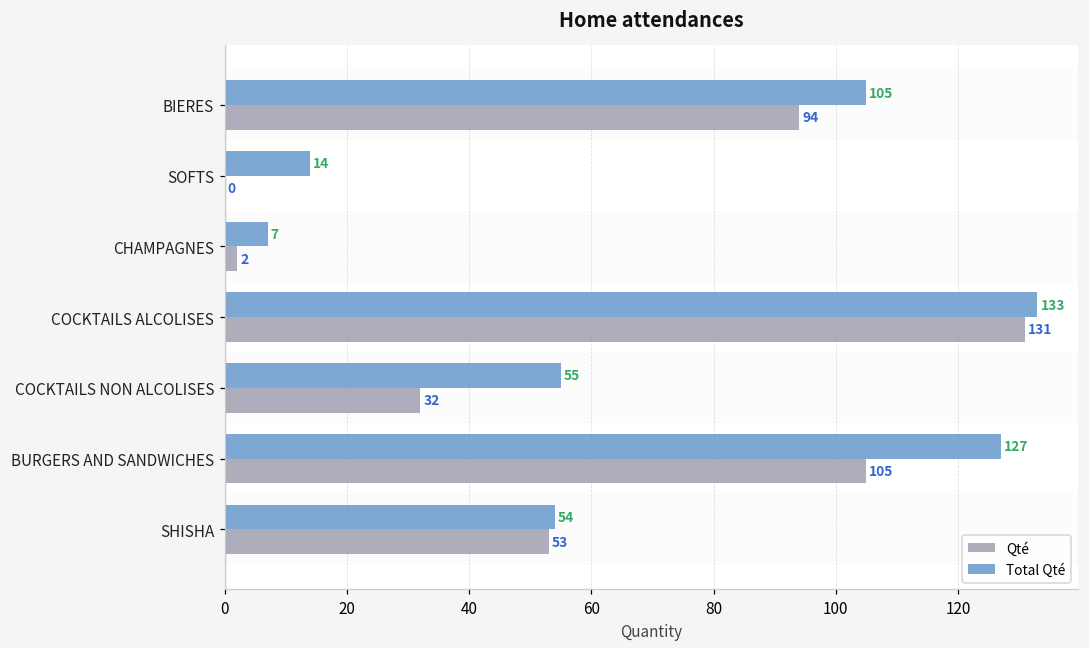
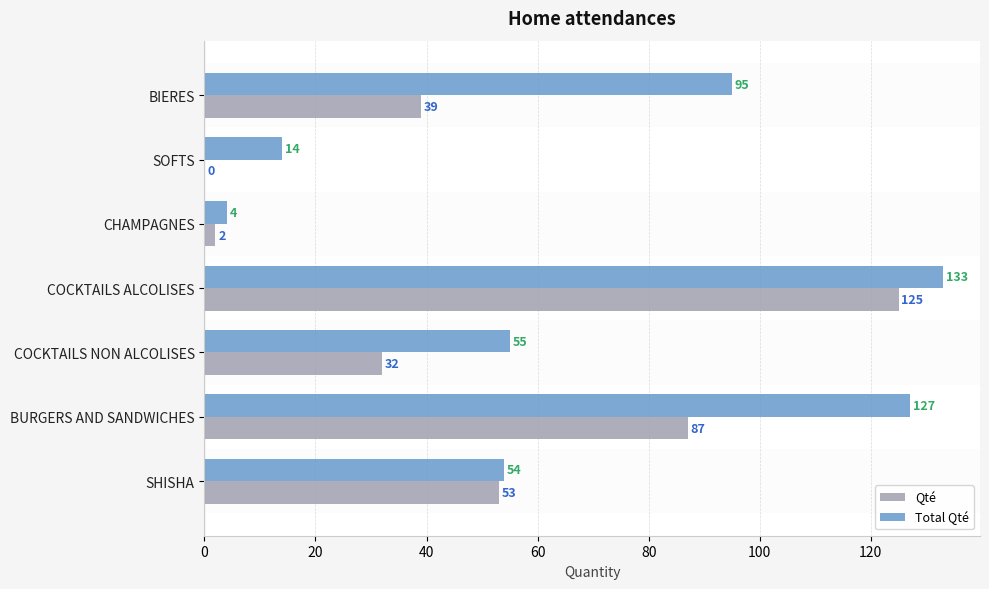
  {
    "Qté": {
-     "BIERES": 94,
+     "BIERES": 39,
      "SOFTS": 0,
      "CHAMPAGNES": 2,
-     "COCKTAILS ALCOLISES": 131,
+     "COCKTAILS ALCOLISES": 125,
      "COCKTAILS NON ALCOLISES": 32,
-     "BURGERS AND SANDWICHES": 105,
+     "BURGERS AND SANDWICHES": 87,
      "SHISHA": 53
    },
    "Total Qté": {
-     "BIERES": 105,
+     "BIERES": 95,
      "SOFTS": 14,
-     "CHAMPAGNES": 7,
+     "CHAMPAGNES": 4,
      "COCKTAILS ALCOLISES": 133,
      "COCKTAILS NON ALCOLISES": 55,
      "BURGERS AND SANDWICHES": 127,
      "SHISHA": 54
    }
  }
